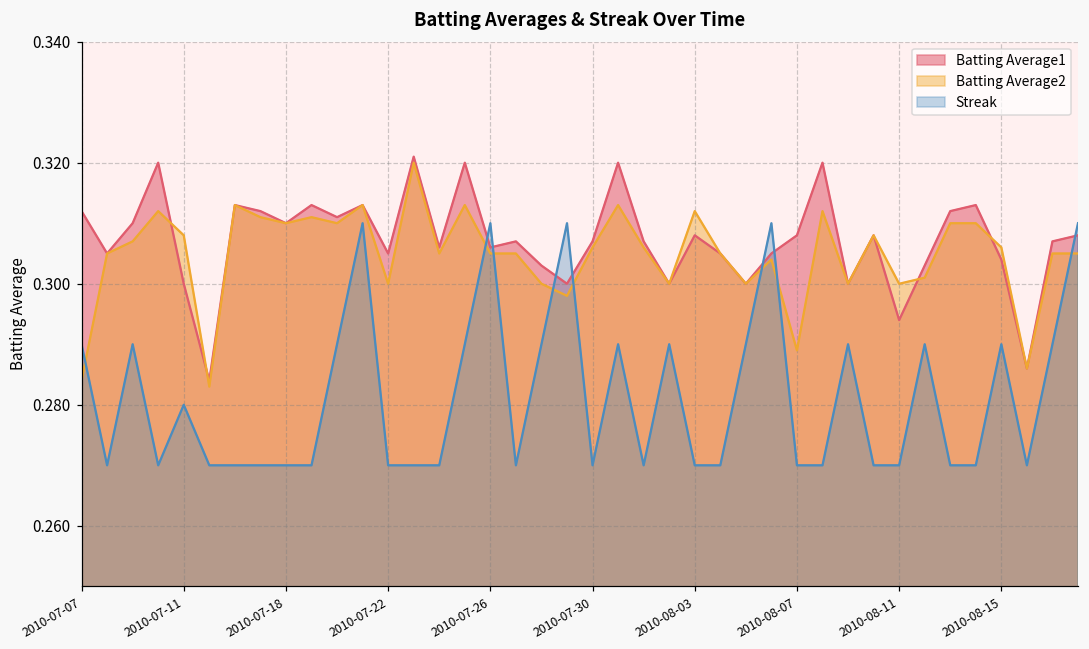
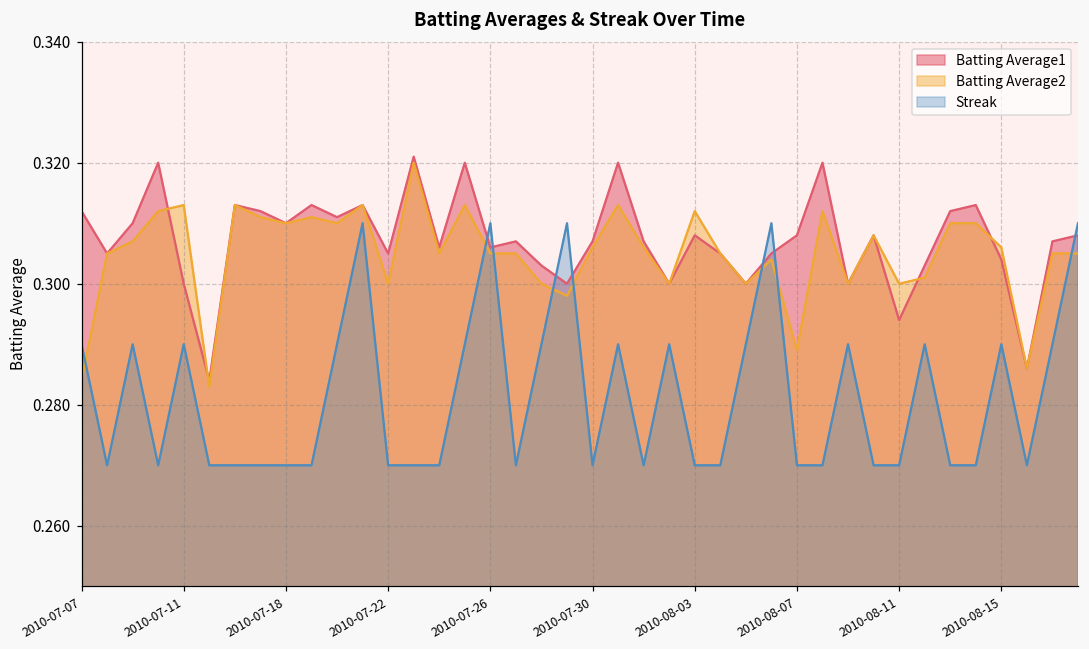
  {
    "Batting Average1": {
      "2010-07-07": 0.312,
      "2010-07-11": 0.300,
      "2010-07-22": 0.305,
      "2010-07-26": 0.306,
      "2010-07-30": 0.307,
      "2010-08-03": 0.308,
      "2010-08-07": 0.308,
      "2010-08-11": 0.294,
      "2010-08-15": 0.304
    },
    "Batting Average2": {
      "2010-07-07": 0.284,
-     "2010-07-11": 0.308,
+     "2010-07-11": 0.313,
      "2010-07-22": 0.300,
      "2010-07-26": 0.305,
      "2010-07-30": 0.306,
      "2010-08-03": 0.312,
      "2010-08-07": 0.289,
      "2010-08-11": 0.300,
      "2010-08-15": 0.306
    },
    "Streak": {
      "2010-07-07": 0.290,
-     "2010-07-11": 0.280,
+     "2010-07-11": 0.290,
      "2010-07-18": 0.270,
      "2010-07-22": 0.270,
      "2010-07-26": 0.310,
      "2010-07-30": 0.270,
      "2010-08-03": 0.270,
      "2010-08-07": 0.270,
      "2010-08-11": 0.270,
      "2010-08-15": 0.290
    }
  }
